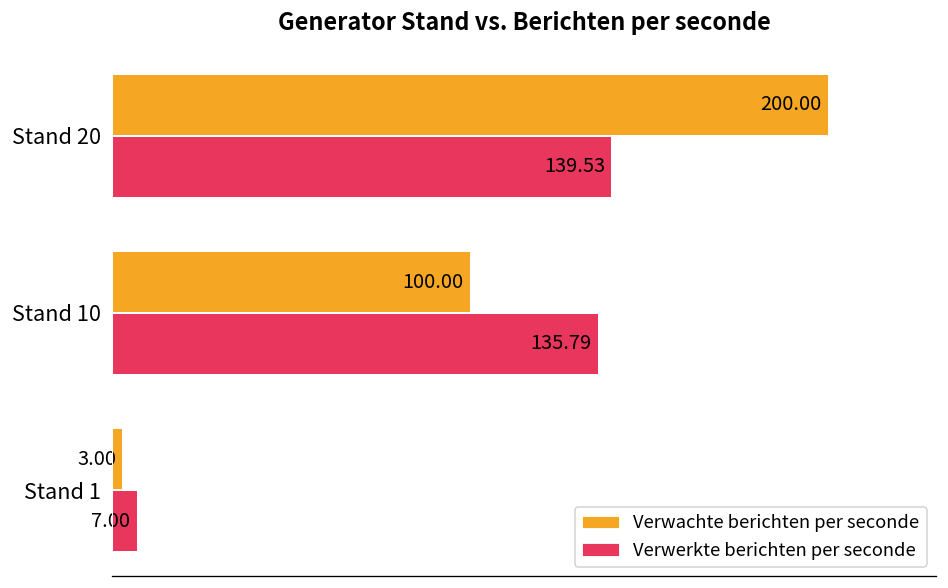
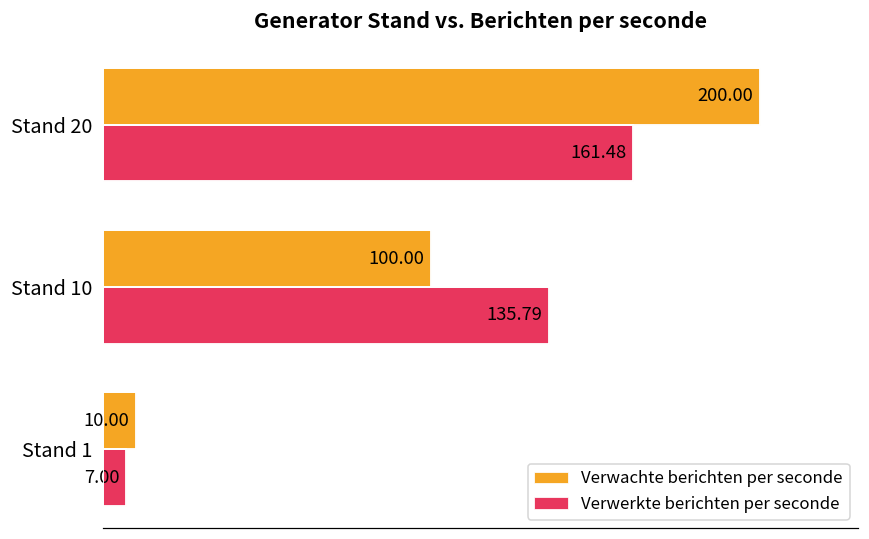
  {
    "Verwachte berichten per seconde": {
      "Stand 20": 200.00,
      "Stand 10": 100.00,
-     "Stand 1": 3.00
+     "Stand 1": 10.00
    },
    "Verwerkte berichten per seconde": {
-     "Stand 20": 139.53,
+     "Stand 20": 161.48,
      "Stand 10": 135.79,
      "Stand 1": 7.00
    }
  }
